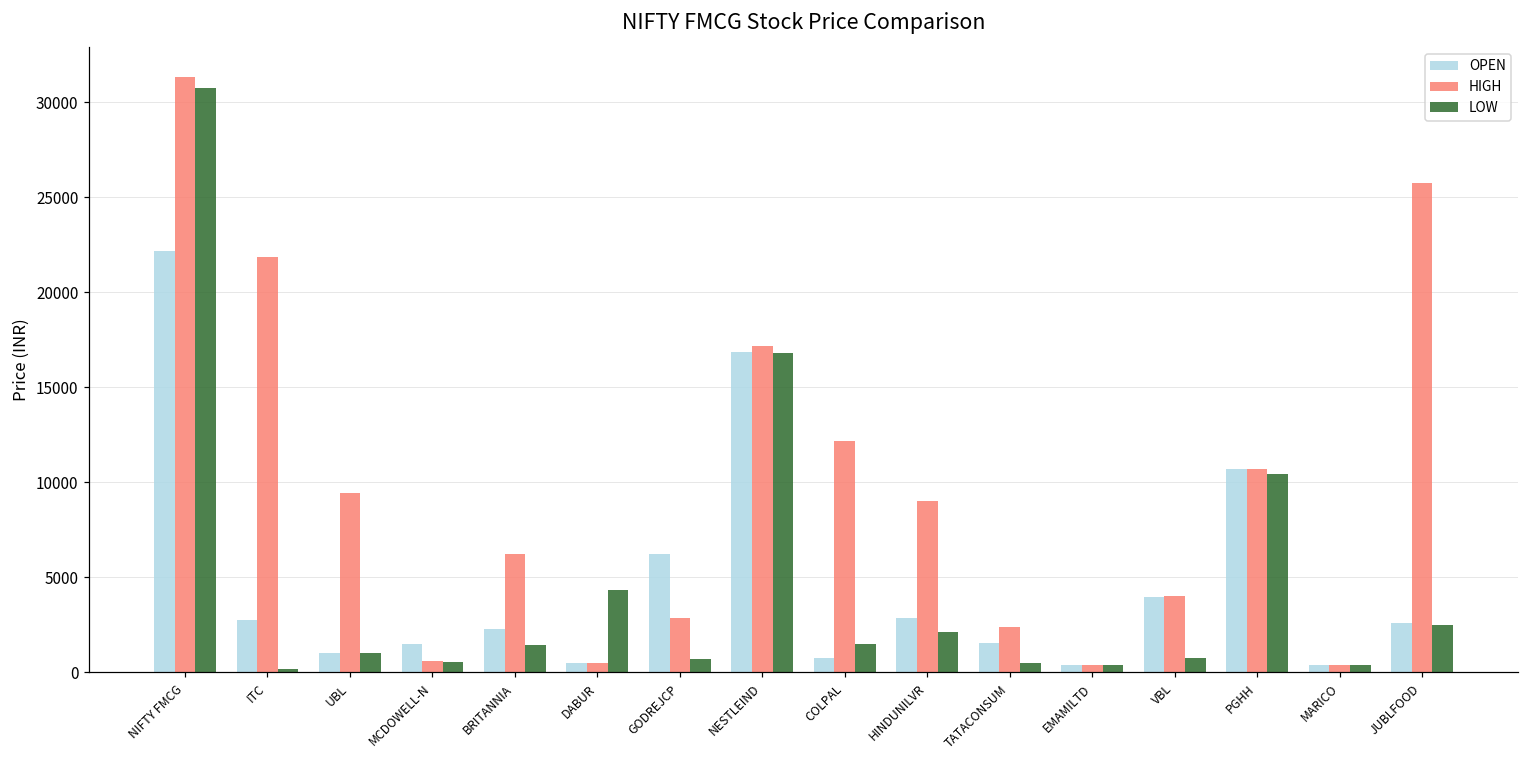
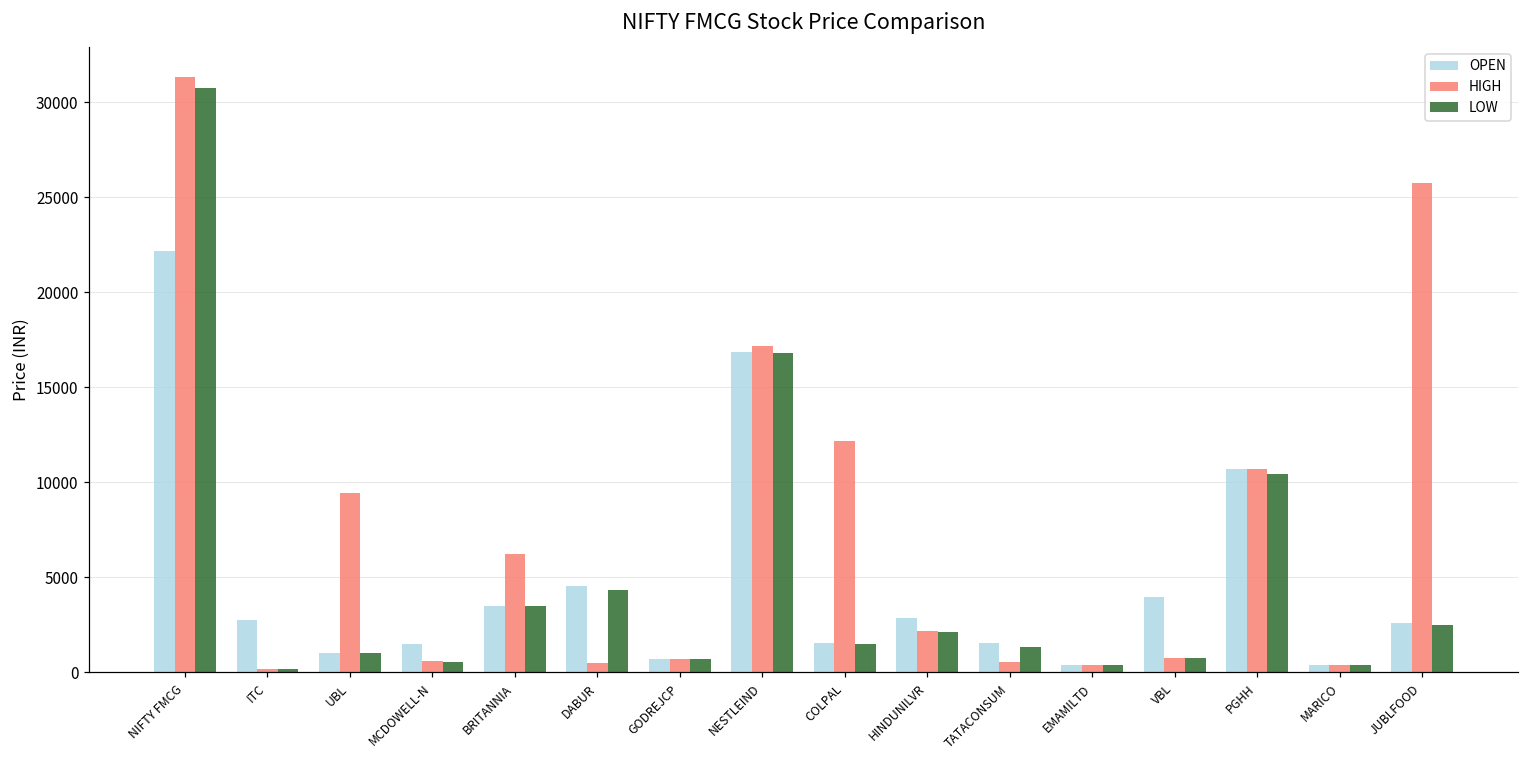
  {
    "OPEN": {
      "NIFTY FMCG": 22200,
      "ITC": 2800,
      "UBL": 1000,
      "MCDOWELL-N": 1500,
-     "BRITANNIA": 2300,
-     "DABUR": 500,
-     "GODREJCP": 6200,
+     "BRITANNIA": 3500,
+     "DABUR": 4500,
+     "GODREJCP": 700,
      "NESTLEIND": 16800,
-     "COLPAL": 800,
+     "COLPAL": 1500,
      "HINDUNILVR": 2900,
      "TATACONSUM": 1600,
      "EMAMILTD": 400,
      "VBL": 4000,
      "PGHH": 10700,
      "MARICO": 400,
      "JUBLFOOD": 2600
    },
    "HIGH": {
      "NIFTY FMCG": 31400,
-     "ITC": 21800,
+     "ITC": 200,
      "UBL": 9400,
      "MCDOWELL-N": 600,
      "BRITANNIA": 6200,
      "DABUR": 500,
-     "GODREJCP": 2800,
+     "GODREJCP": 700,
      "NESTLEIND": 17200,
      "COLPAL": 12200,
-     "HINDUNILVR": 9000,
-     "TATACONSUM": 2400,
+     "HINDUNILVR": 2100,
+     "TATACONSUM": 500,
      "EMAMILTD": 400,
-     "VBL": 4000,
+     "VBL": 800,
      "PGHH": 10700,
      "MARICO": 400,
      "JUBLFOOD": 25800
    },
    "LOW": {
      "NIFTY FMCG": 30800,
      "ITC": 200,
      "UBL": 1000,
      "MCDOWELL-N": 600,
-     "BRITANNIA": 1500,
+     "BRITANNIA": 3500,
      "DABUR": 4300,
      "GODREJCP": 700,
      "NESTLEIND": 16800,
      "COLPAL": 1500,
      "HINDUNILVR": 2100,
-     "TATACONSUM": 500,
+     "TATACONSUM": 1300,
      "EMAMILTD": 400,
      "VBL": 800,
      "PGHH": 10500,
      "MARICO": 400,
      "JUBLFOOD": 2500
    }
  }
